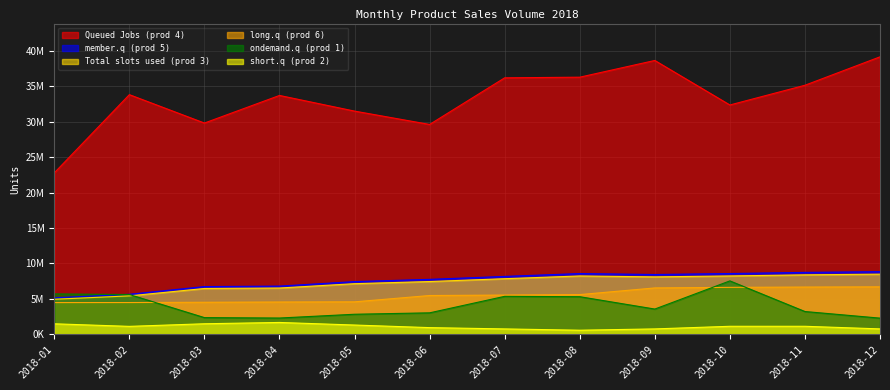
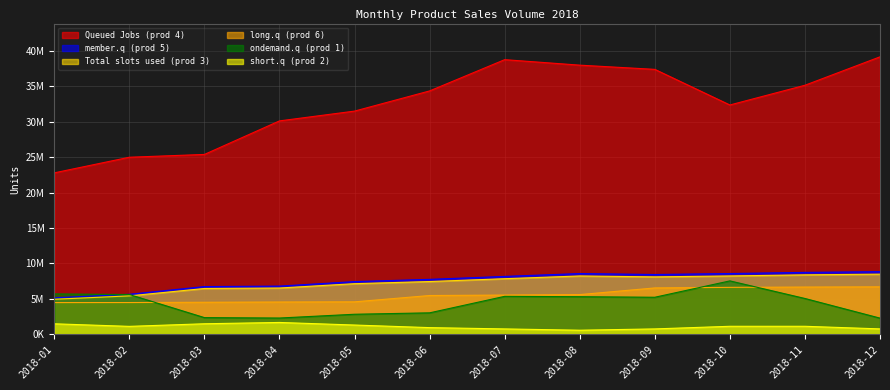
  {
    "Queued Jobs (prod 4)": {
      "2018-01": 23000000,
-     "2018-02": 34000000,
-     "2018-03": 30000000,
-     "2018-04": 34000000,
+     "2018-02": 25000000,
+     "2018-03": 25000000,
+     "2018-04": 30000000,
      "2018-05": 31000000,
-     "2018-06": 30000000,
-     "2018-07": 36000000,
-     "2018-08": 36000000,
-     "2018-09": 39000000,
+     "2018-06": 34000000,
+     "2018-07": 39000000,
+     "2018-08": 38000000,
+     "2018-09": 37000000,
      "2018-10": 32000000,
      "2018-11": 35000000,
      "2018-12": 39000000
    },
    "ondemand.q (prod 1)": {
      "2018-01": 6000000,
      "2018-03": 2000000,
      "2018-04": 2000000,
      "2018-05": 3000000,
      "2018-06": 3000000,
-     "2018-09": 4000000,
+     "2018-09": 5000000,
      "2018-10": 8000000,
-     "2018-11": 3000000,
+     "2018-11": 5000000,
      "2018-12": 2000000
    }
  }
